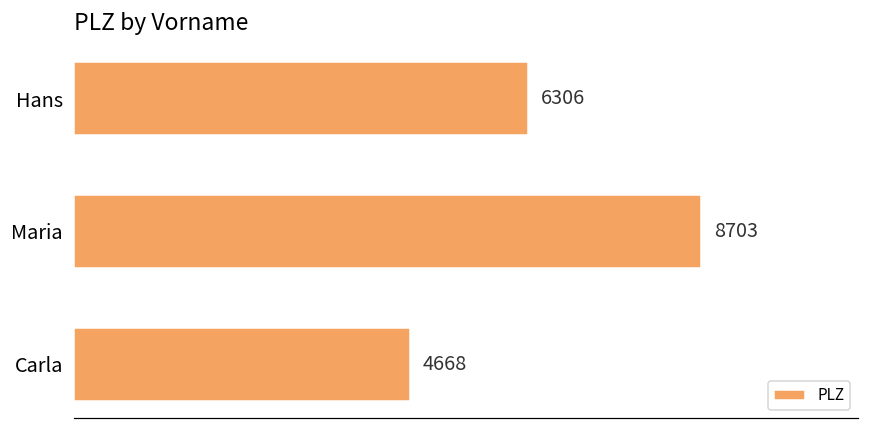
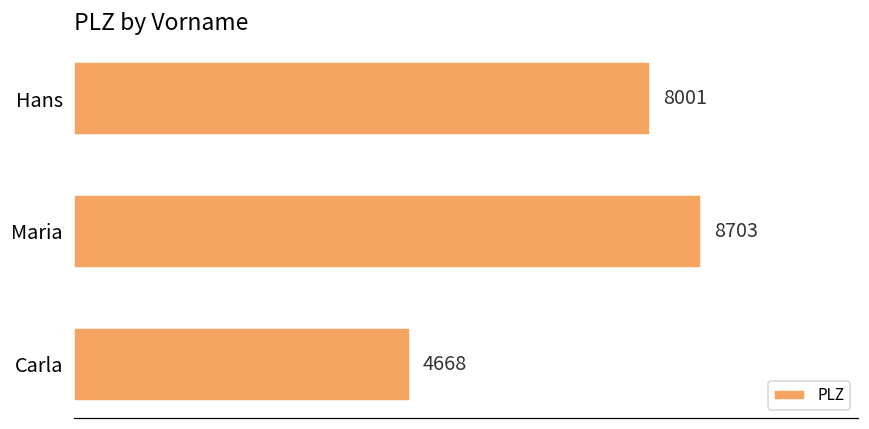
  {
-   "Hans": 6306,
+   "Hans": 8001,
    "Maria": 8703,
    "Carla": 4668
  }
